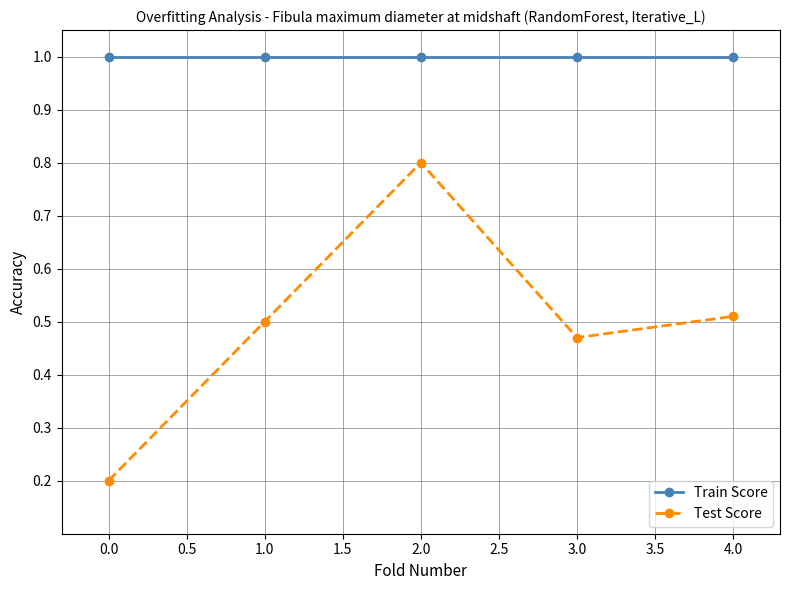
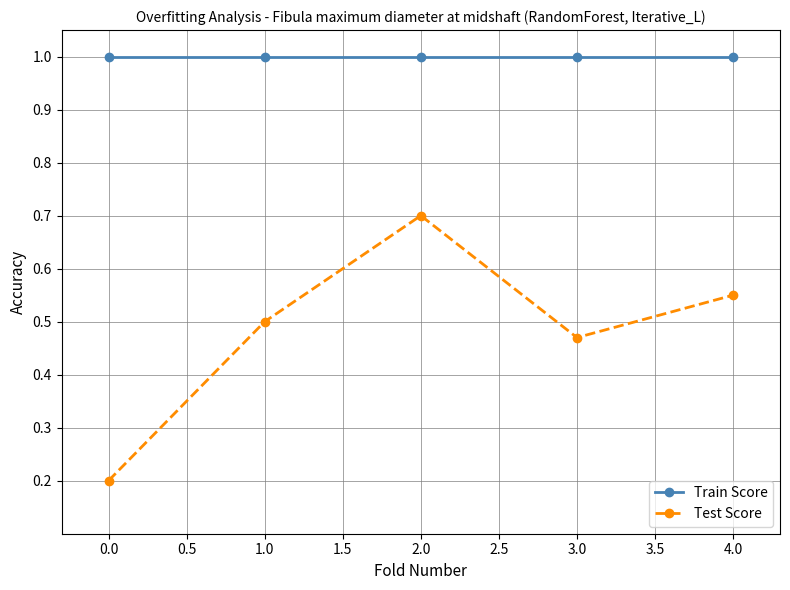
  {
    "Train Score": {
      "0.0": 1.00,
      "1.0": 1.00,
      "2.0": 1.00,
      "3.0": 1.00,
      "4.0": 1.00
    },
    "Test Score": {
      "0.0": 0.20,
      "1.0": 0.50,
-     "2.0": 0.8,
+     "2.0": 0.7,
      "3.0": 0.47,
-     "4.0": 0.51
+     "4.0": 0.55
    }
  }
